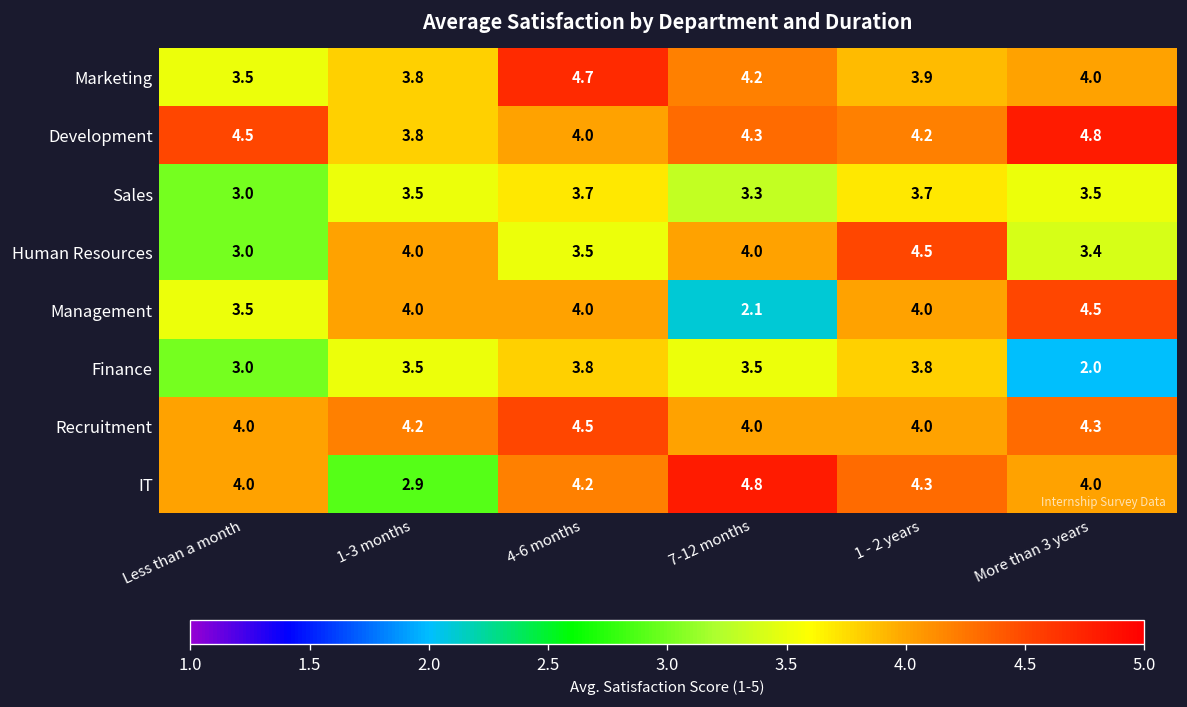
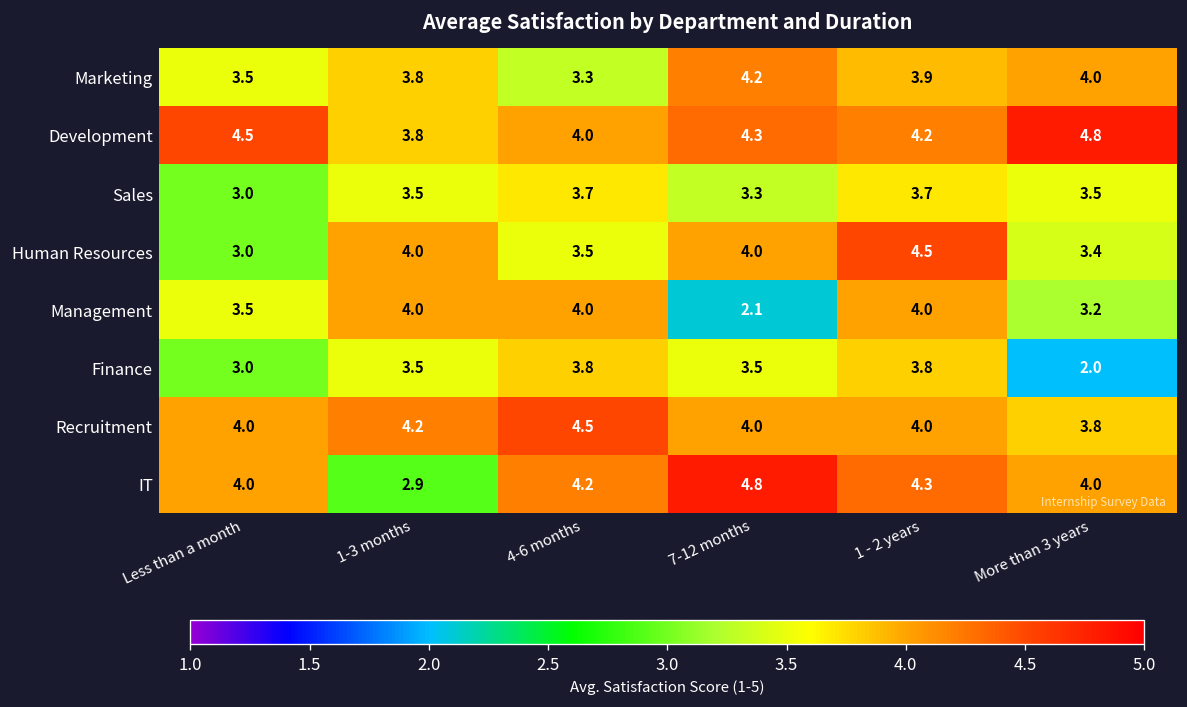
  {
    "Marketing": {
      "Less than a month": 3.5,
      "1-3 months": 3.8,
-     "4-6 months": 4.7,
+     "4-6 months": 3.3,
      "7-12 months": 4.2,
      "1 - 2 years": 3.9,
      "More than 3 years": 4.0
    },
    "Development": {
      "Less than a month": 4.5,
      "1-3 months": 3.8,
      "4-6 months": 4.0,
      "7-12 months": 4.3,
      "1 - 2 years": 4.2,
      "More than 3 years": 4.8
    },
    "Sales": {
      "Less than a month": 3.0,
      "1-3 months": 3.5,
      "4-6 months": 3.7,
      "7-12 months": 3.3,
      "1 - 2 years": 3.7,
      "More than 3 years": 3.5
    },
    "Human Resources": {
      "Less than a month": 3.0,
      "1-3 months": 4.0,
      "4-6 months": 3.5,
      "7-12 months": 4.0,
      "1 - 2 years": 4.5,
      "More than 3 years": 3.4
    },
    "Management": {
      "Less than a month": 3.5,
      "1-3 months": 4.0,
      "4-6 months": 4.0,
      "7-12 months": 2.1,
      "1 - 2 years": 4.0,
-     "More than 3 years": 4.5
+     "More than 3 years": 3.2
    },
    "Finance": {
      "Less than a month": 3.0,
      "1-3 months": 3.5,
      "4-6 months": 3.8,
      "7-12 months": 3.5,
      "1 - 2 years": 3.8,
      "More than 3 years": 2.0
    },
    "Recruitment": {
      "Less than a month": 4.0,
      "1-3 months": 4.2,
      "4-6 months": 4.5,
      "7-12 months": 4.0,
      "1 - 2 years": 4.0,
-     "More than 3 years": 4.3
+     "More than 3 years": 3.8
    },
    "IT": {
      "Less than a month": 4.0,
      "1-3 months": 2.9,
      "4-6 months": 4.2,
      "7-12 months": 4.8,
      "1 - 2 years": 4.3
    }
  }
